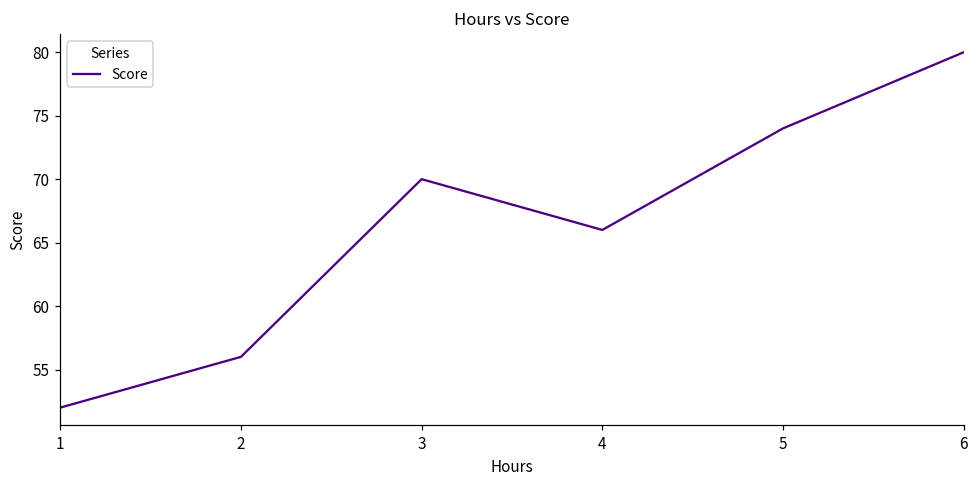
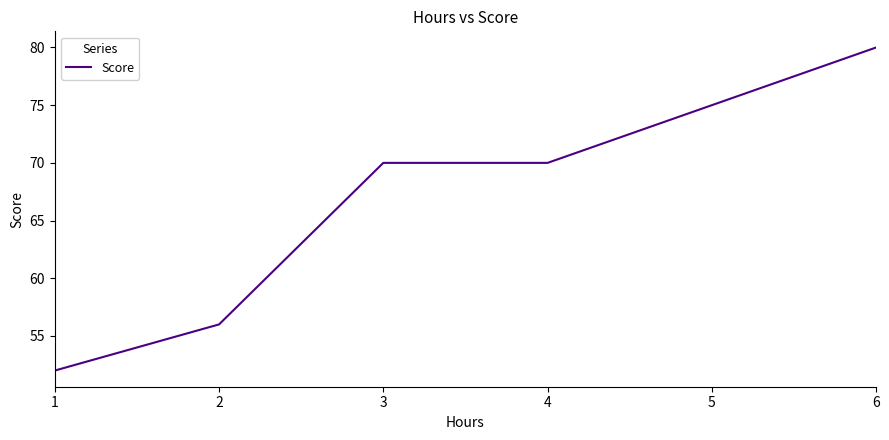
  {
    "1": 52,
    "2": 56,
    "3": 70,
-   "4": 66,
-   "5": 74,
+   "4": 70,
+   "5": 75,
    "6": 80
  }
